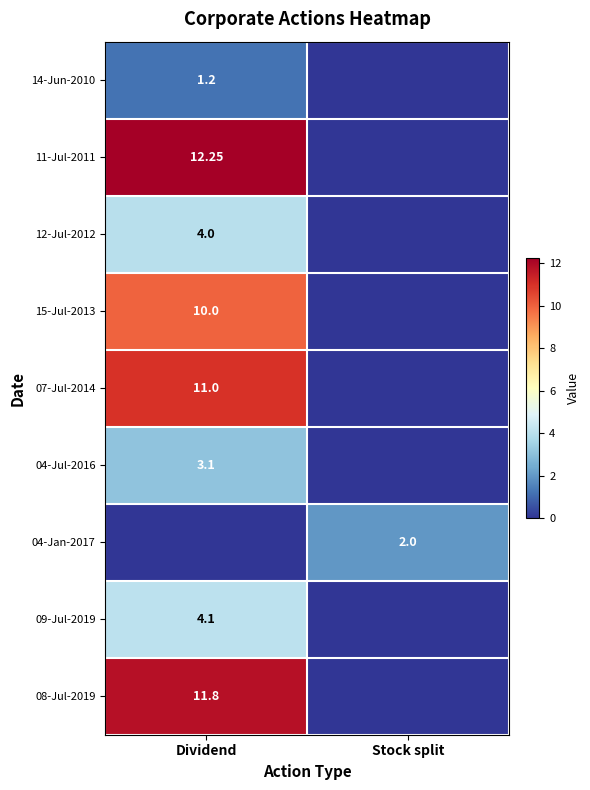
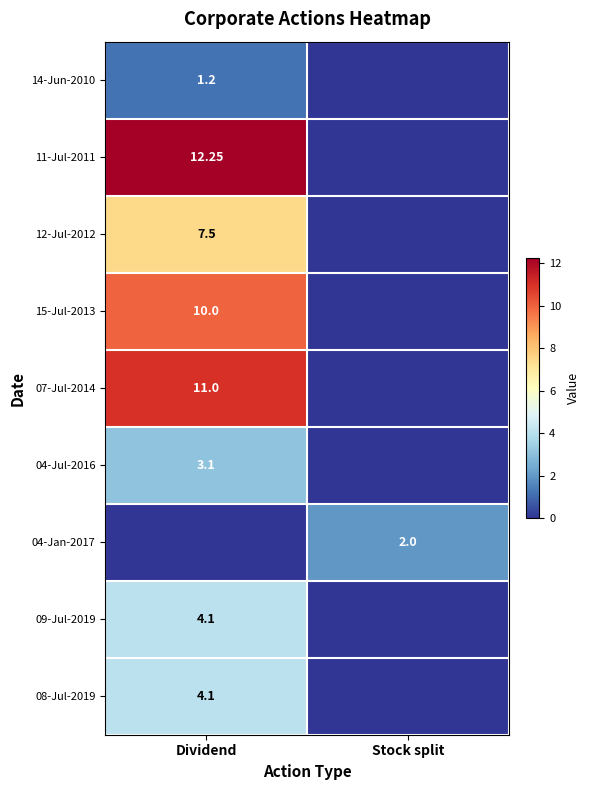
  {
    "14-Jun-2010": {
      "Dividend": 1.2
    },
    "11-Jul-2011": {
      "Dividend": 12.25
    },
    "12-Jul-2012": {
-     "Dividend": 4.0
+     "Dividend": 7.5
    },
    "15-Jul-2013": {
      "Dividend": 10.0
    },
    "07-Jul-2014": {
      "Dividend": 11.0
    },
    "04-Jul-2016": {
      "Dividend": 3.1
    },
    "04-Jan-2017": {
      "Stock split": 2.0
    },
    "09-Jul-2019": {
      "Dividend": 4.1
    },
    "08-Jul-2019": {
-     "Dividend": 11.8
+     "Dividend": 4.1
    }
  }
